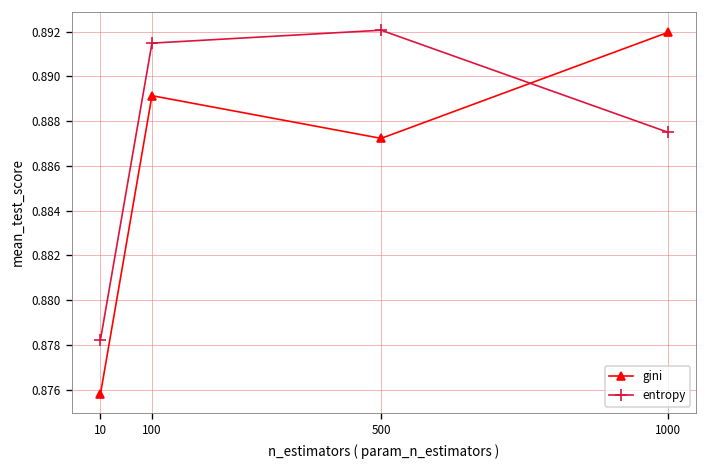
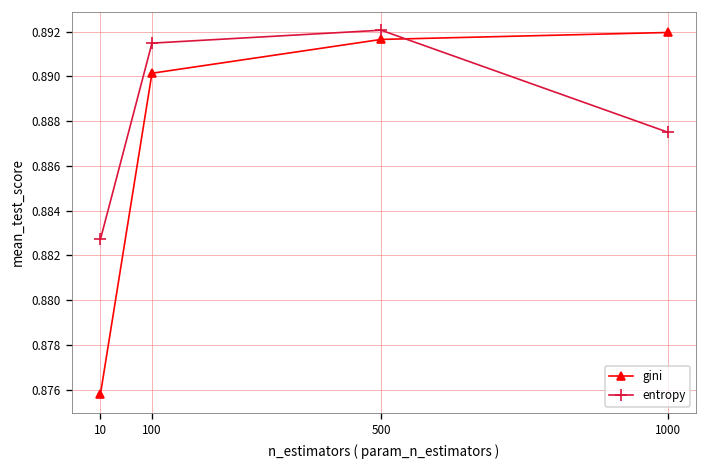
  {
    "gini": {
      "10": 0.8758,
-     "100": 0.8891,
-     "500": 0.8872,
+     "100": 0.8901,
+     "500": 0.8917,
      "1000": 0.8920
    },
    "entropy": {
-     "10": 0.8782,
+     "10": 0.8827,
      "100": 0.8915,
      "500": 0.8921,
      "1000": 0.8875
    }
  }
